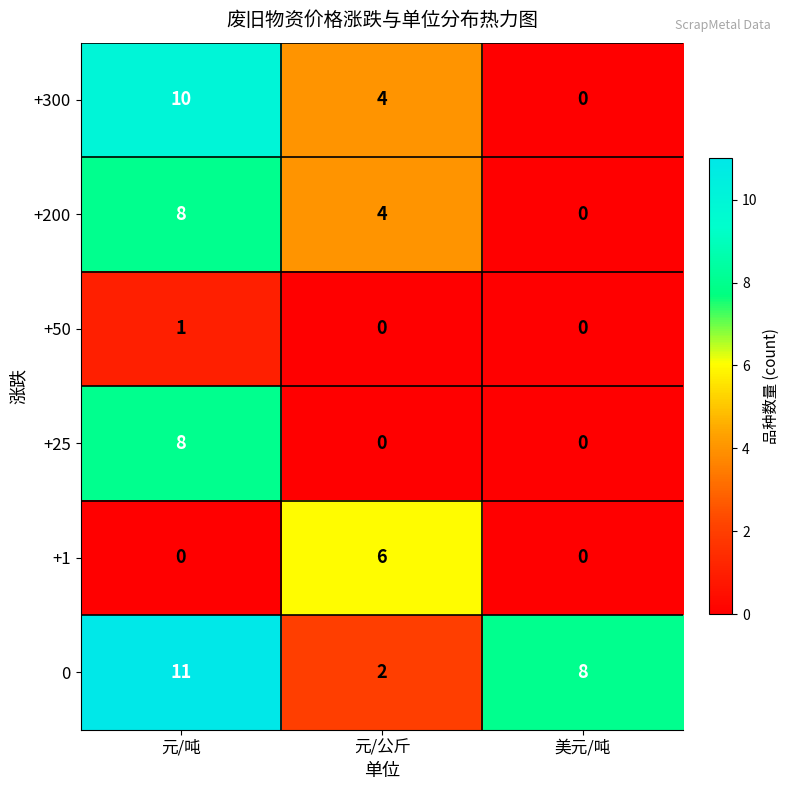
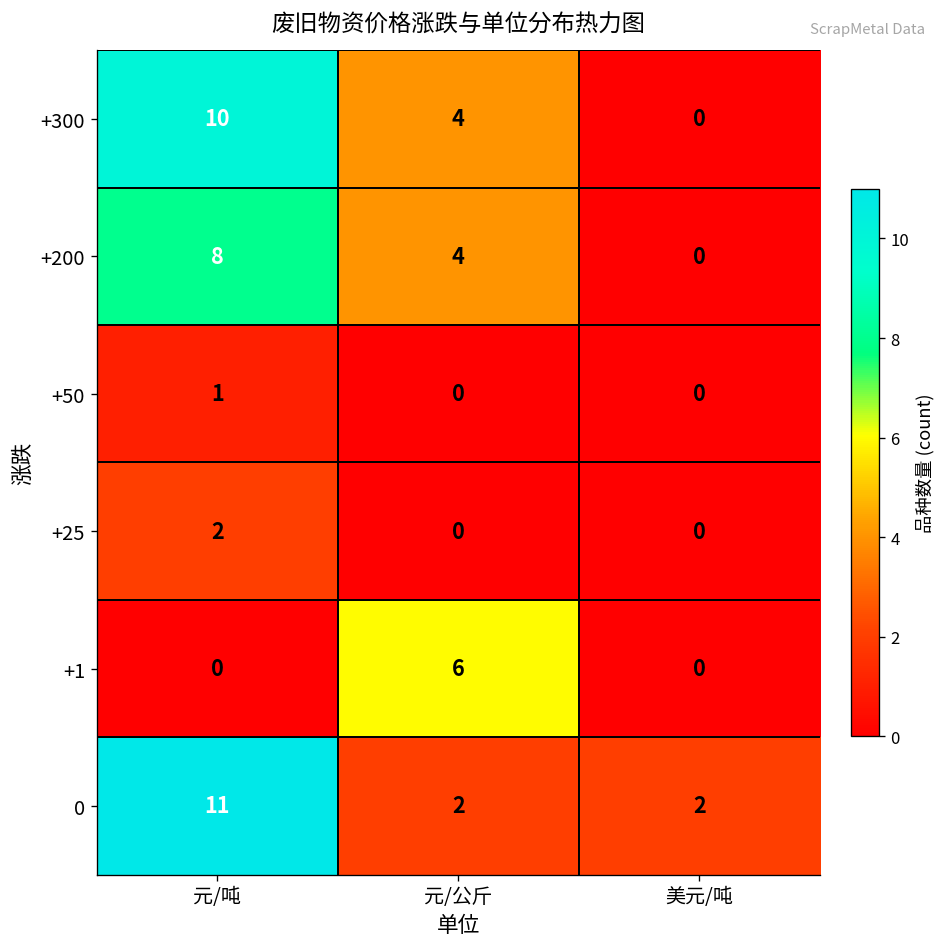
  {
    "+300": {
      "元/吨": 10,
      "元/公斤": 4,
      "美元/吨": 0
    },
    "+200": {
      "元/吨": 8,
      "元/公斤": 4,
      "美元/吨": 0
    },
    "+50": {
      "元/吨": 1,
      "元/公斤": 0,
      "美元/吨": 0
    },
    "+25": {
-     "元/吨": 8,
+     "元/吨": 2,
      "元/公斤": 0,
      "美元/吨": 0
    },
    "+1": {
      "元/吨": 0,
      "元/公斤": 6,
      "美元/吨": 0
    },
    "0": {
      "元/吨": 11,
      "元/公斤": 2,
-     "美元/吨": 8
+     "美元/吨": 2
    }
  }
